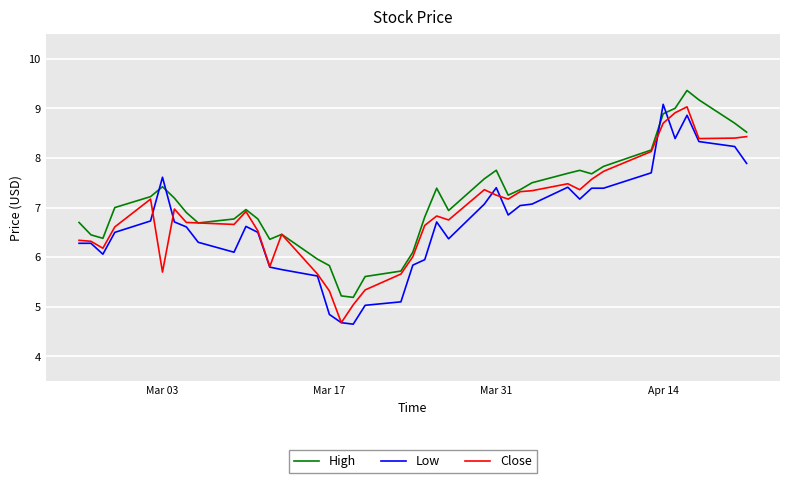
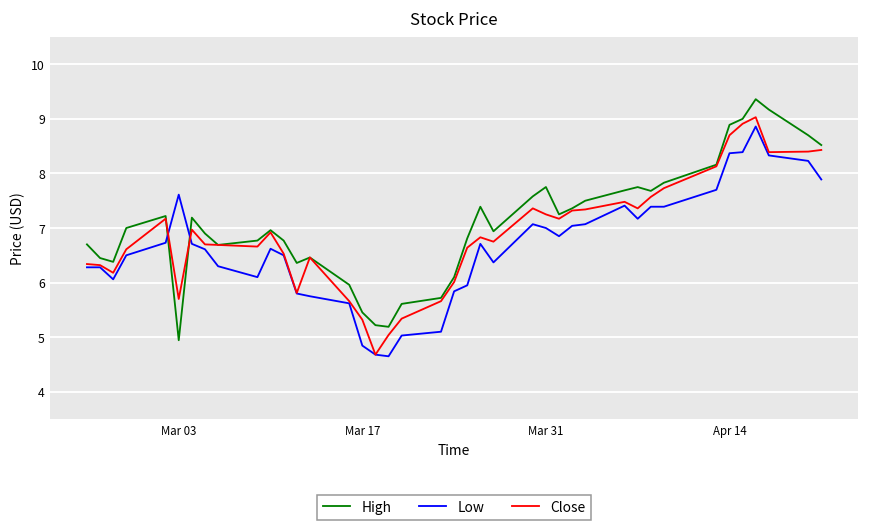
  {
    "High": {
-     "Mar 03": 7.4,
-     "Mar 17": 5.8,
+     "Mar 03": 4.9,
+     "Mar 17": 5.5,
      "Mar 31": 7.8,
      "Apr 14": 8.9
    },
    "Low": {
      "Mar 03": 7.6,
      "Mar 17": 4.8,
-     "Mar 31": 7.4,
-     "Apr 14": 9.1
+     "Mar 31": 7.0,
+     "Apr 14": 8.4
    },
    "Close": {
      "Mar 03": 5.7,
      "Mar 17": 5.3,
      "Mar 31": 7.3,
      "Apr 14": 8.7
    }
  }
